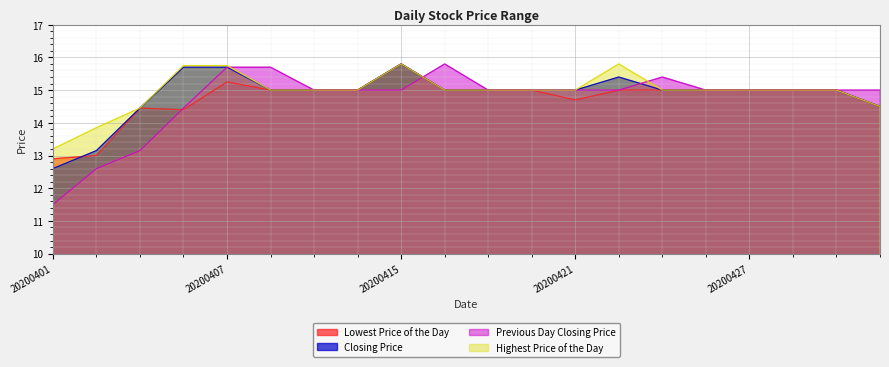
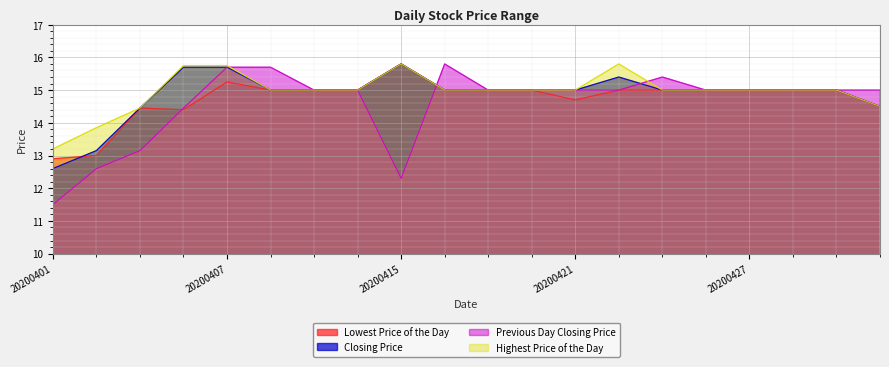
  {
    "Lowest Price of the Day": {
      "20200401": 12.9,
      "20200407": 15.3,
      "20200421": 14.7
    },
    "Closing Price": {
      "20200401": 12.6
    },
    "Previous Day Closing Price": {
      "20200401": 11.5,
-     "20200415": 15.0
+     "20200415": 12.3
    },
    "Highest Price of the Day": {
      "20200401": 13.2
    }
  }
